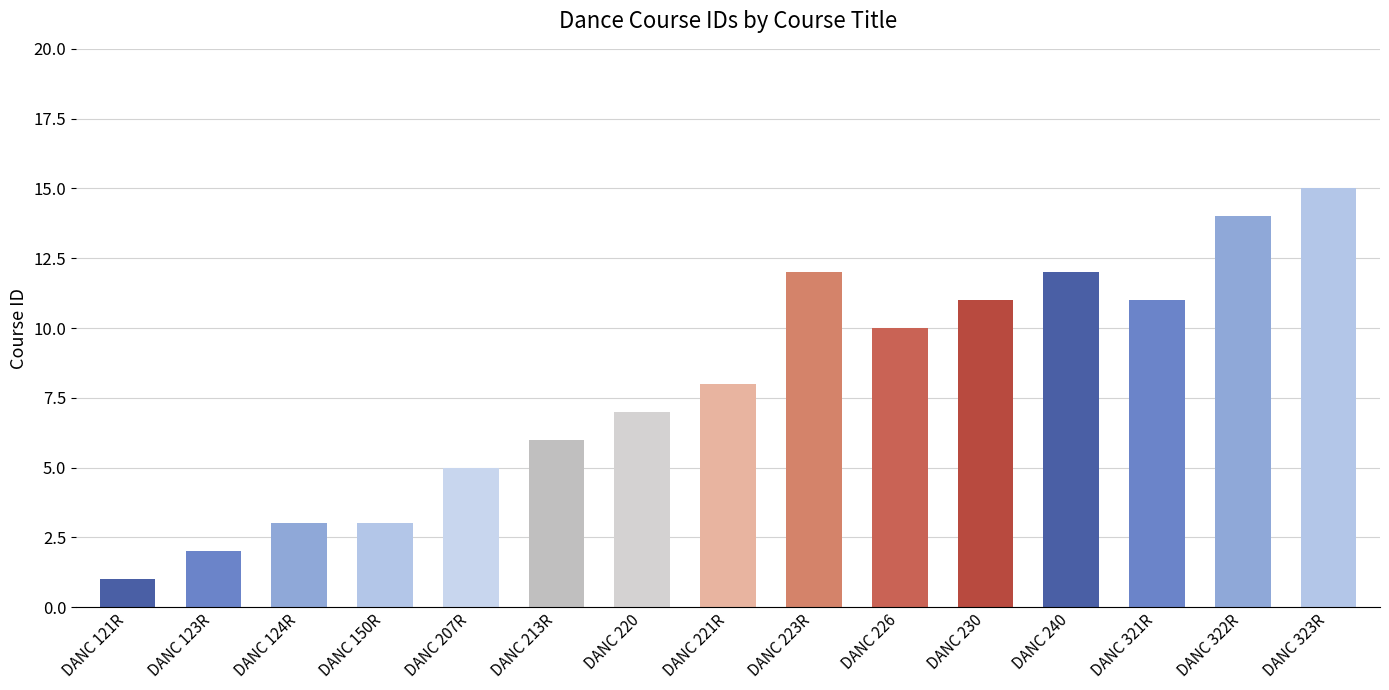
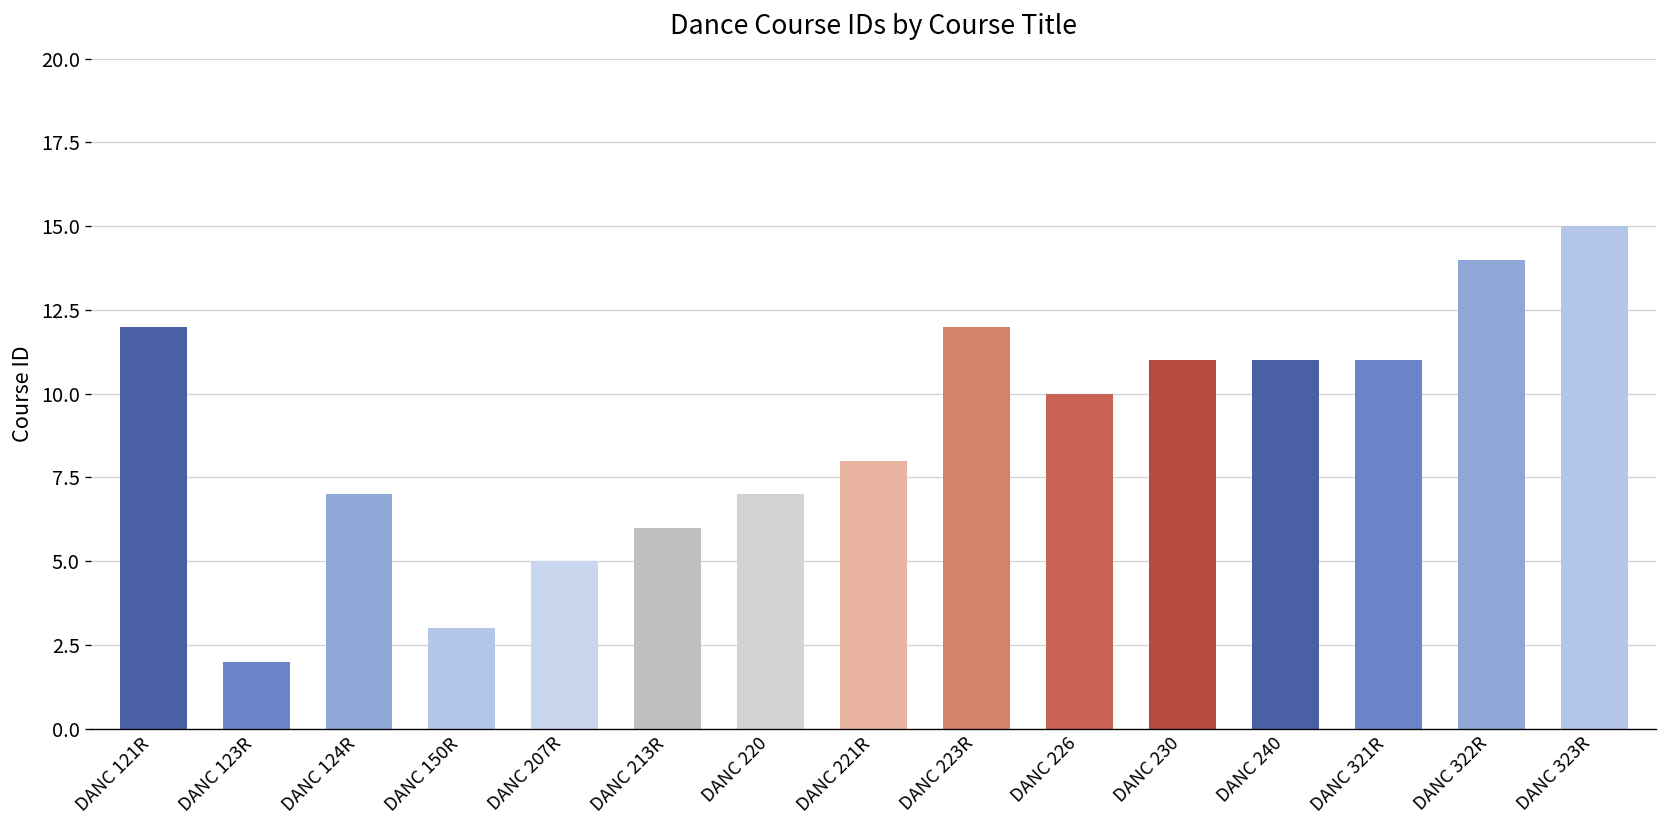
  {
-   "DANC 121R": 1,
+   "DANC 121R": 12,
    "DANC 123R": 2,
-   "DANC 124R": 3,
+   "DANC 124R": 7,
    "DANC 150R": 3,
    "DANC 207R": 5,
    "DANC 213R": 6,
    "DANC 220": 7,
    "DANC 221R": 8,
    "DANC 223R": 12,
    "DANC 226": 10,
    "DANC 230": 11,
-   "DANC 240": 12,
+   "DANC 240": 11,
    "DANC 321R": 11,
    "DANC 322R": 14,
    "DANC 323R": 15
  }
